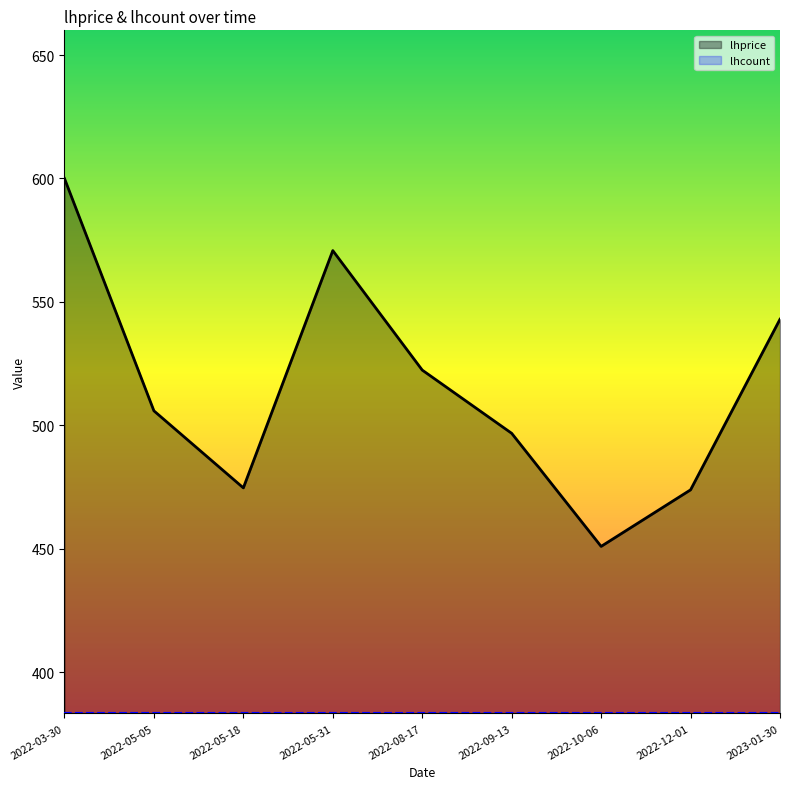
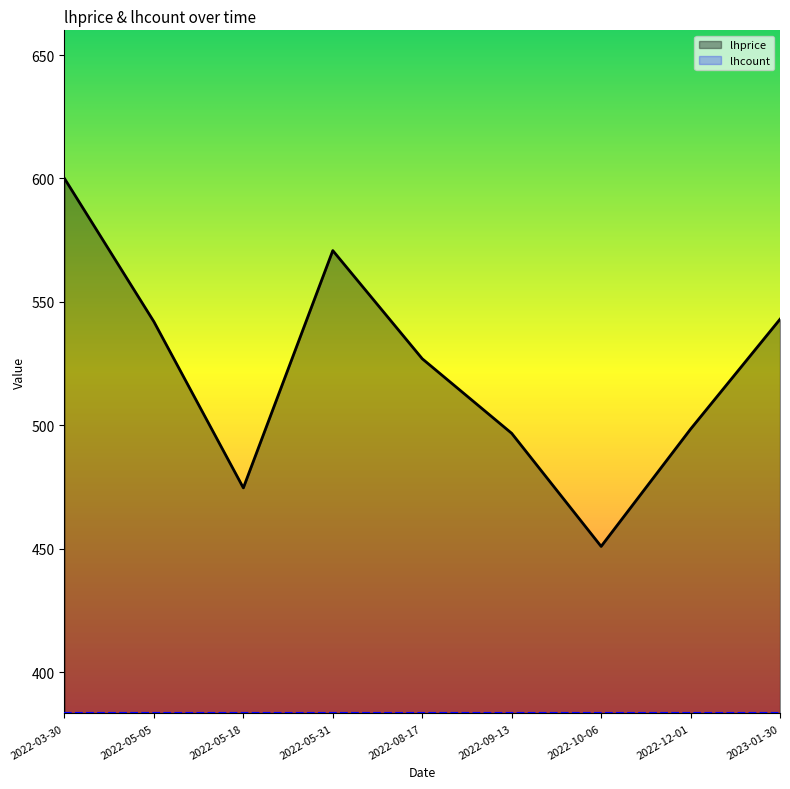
  {
    "lhprice": {
      "2022-03-30": 600,
-     "2022-05-05": 506,
+     "2022-05-05": 542,
      "2022-05-18": 475,
      "2022-05-31": 571,
-     "2022-08-17": 522,
+     "2022-08-17": 527,
      "2022-09-13": 497,
      "2022-10-06": 451,
-     "2022-12-01": 474,
+     "2022-12-01": 499,
      "2023-01-30": 543
    },
    "lhcount": {
      "2022-03-30": 383,
      "2022-05-05": 383,
      "2022-05-18": 383,
      "2022-05-31": 383,
      "2022-08-17": 383,
      "2022-09-13": 383,
      "2022-10-06": 383,
      "2022-12-01": 383,
      "2023-01-30": 383
    }
  }
